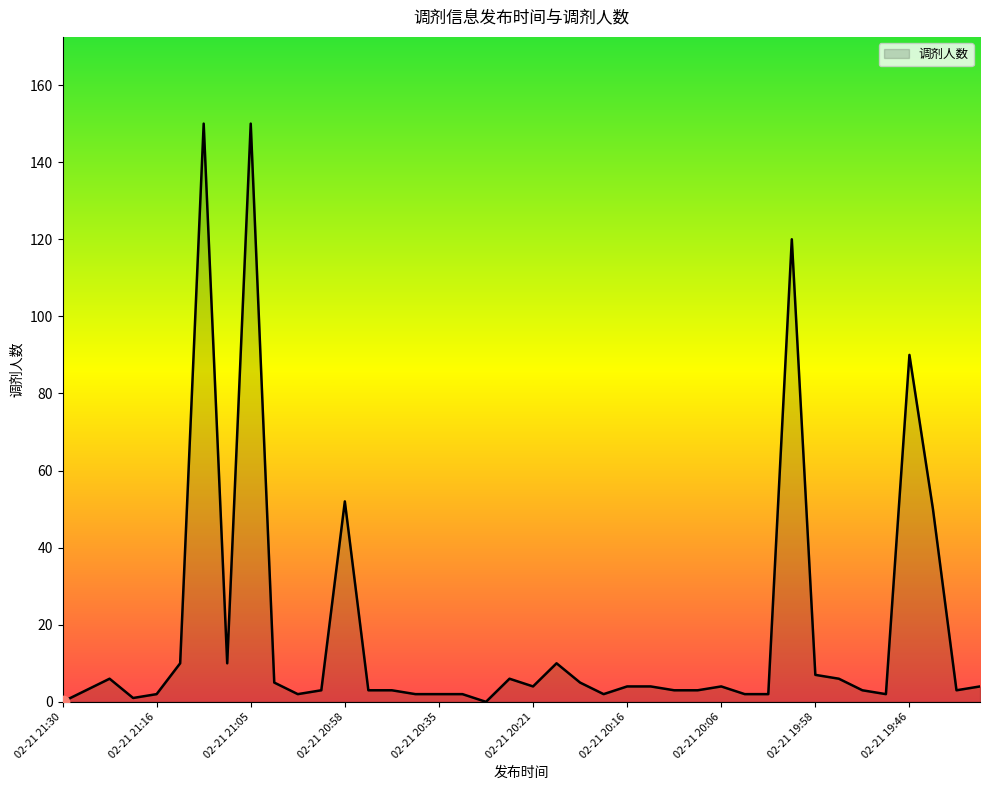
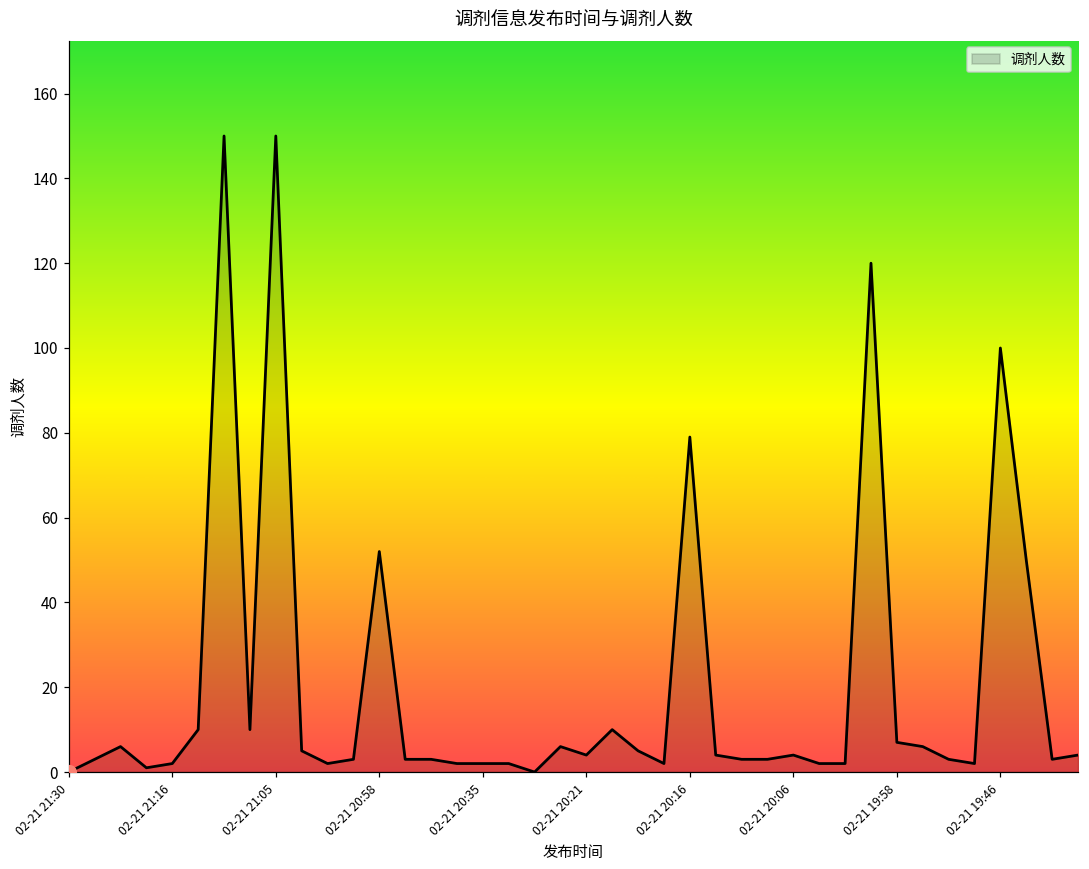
  {
    "调剂人数": {
      "02-21 21:05": 150,
      "02-21 20:58": 52,
      "02-21 20:21": 4,
-     "02-21 20:16": 4,
+     "02-21 20:16": 79,
      "02-21 20:06": 4,
      "02-21 19:58": 7,
-     "02-21 19:46": 90
+     "02-21 19:46": 100
    }
  }
